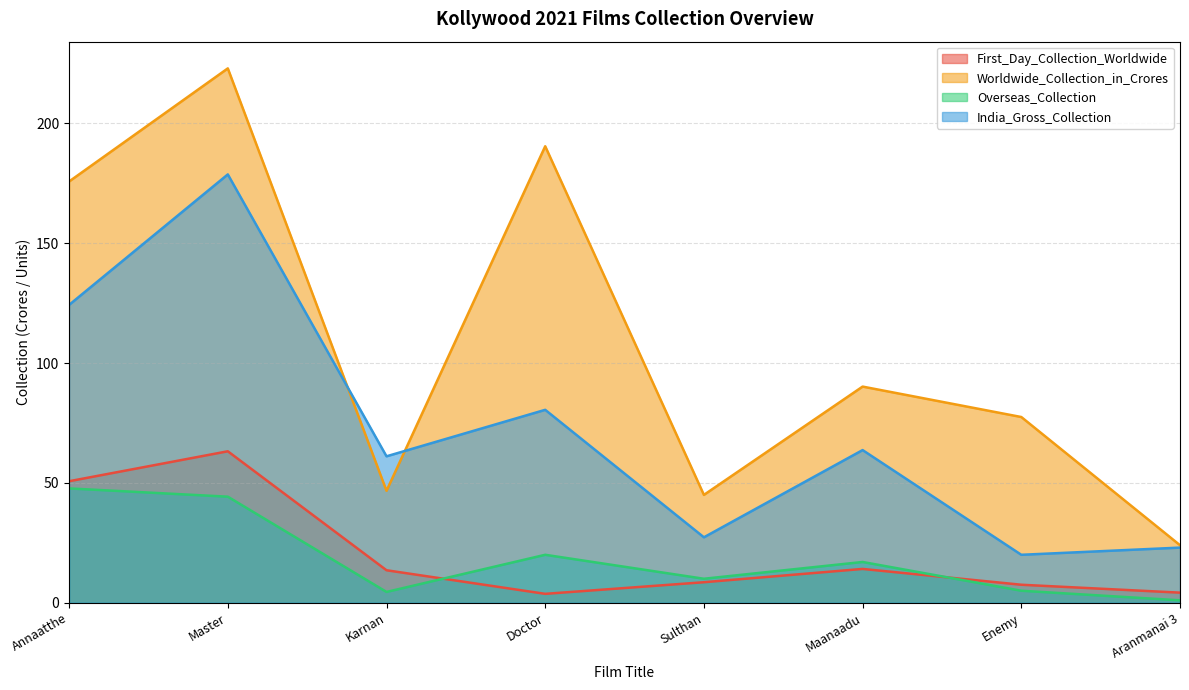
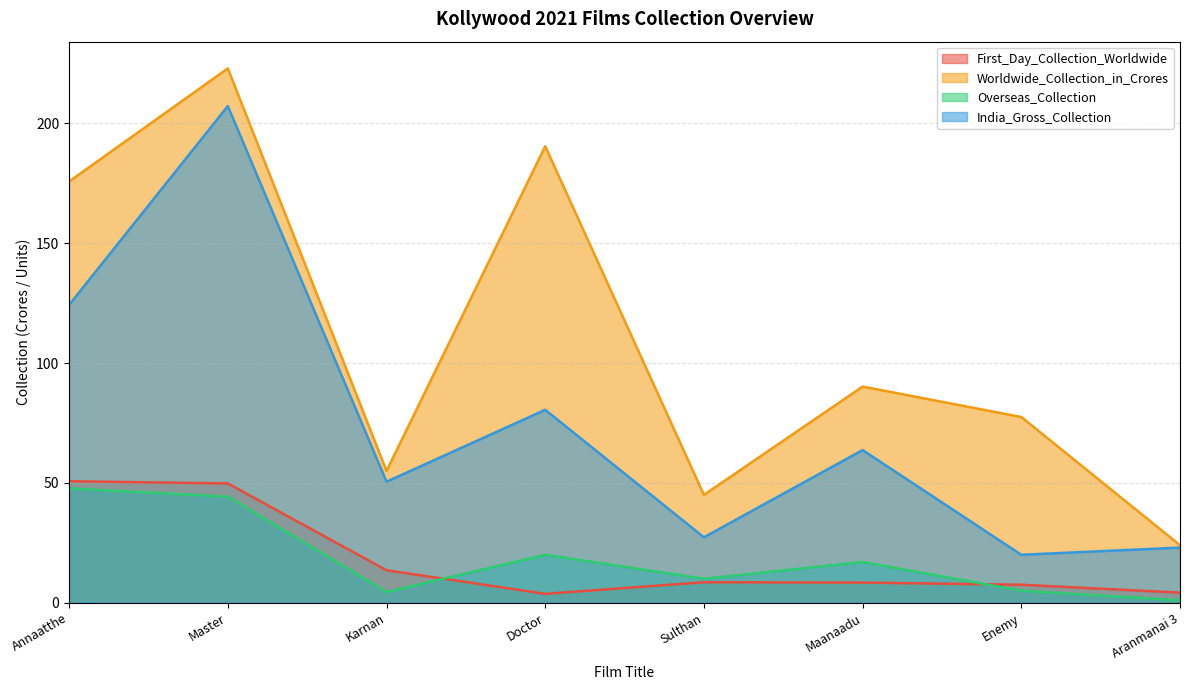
  {
    "First_Day_Collection_Worldwide": {
      "Annaatthe": 51,
-     "Master": 63,
+     "Master": 50,
      "Karnan": 14,
      "Doctor": 4,
      "Sulthan": 9,
-     "Maanaadu": 14,
+     "Maanaadu": 8,
      "Enemy": 8,
      "Aranmanai 3": 4
    },
    "Worldwide_Collection_in_Crores": {
      "Annaatthe": 176,
      "Master": 223,
-     "Karnan": 47,
+     "Karnan": 55,
      "Doctor": 191,
      "Sulthan": 45,
      "Maanaadu": 90,
      "Enemy": 78
    },
    "Overseas_Collection": {
      "Annaatthe": 48,
      "Master": 44,
      "Karnan": 5,
      "Doctor": 20,
      "Sulthan": 10,
      "Maanaadu": 17,
      "Enemy": 5,
      "Aranmanai 3": 1
    },
    "India_Gross_Collection": {
      "Annaatthe": 124,
-     "Master": 179,
-     "Karnan": 61,
+     "Master": 207,
+     "Karnan": 51,
      "Doctor": 81,
      "Sulthan": 27,
      "Maanaadu": 64,
      "Enemy": 20
    }
  }
